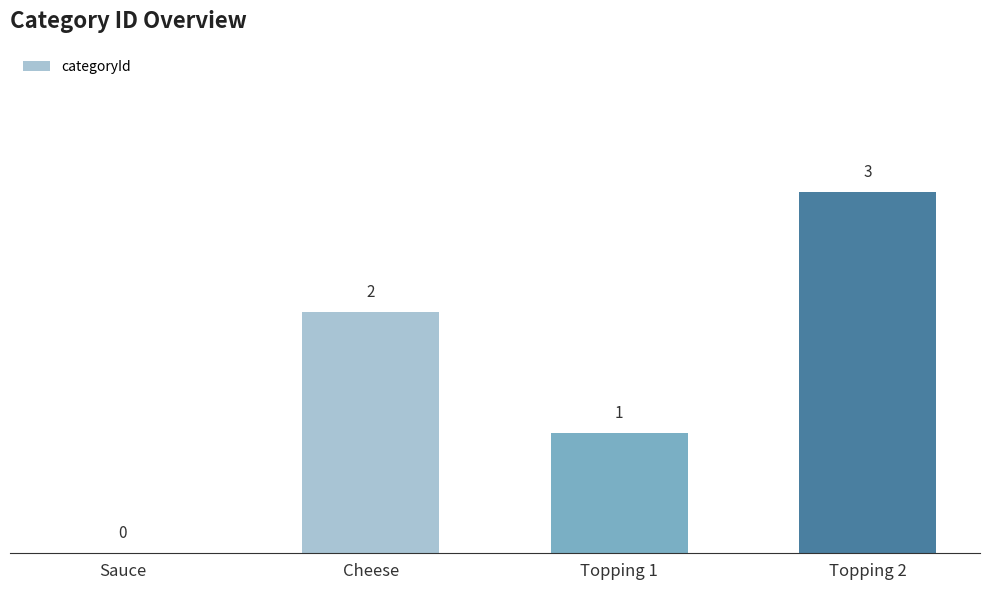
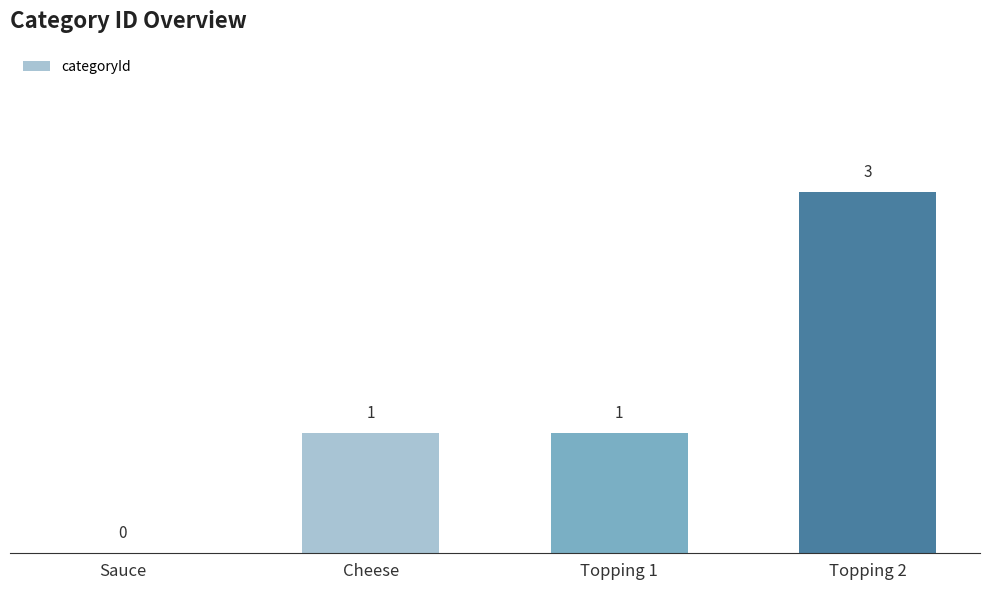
  {
    "Sauce": 0,
-   "Cheese": 2,
+   "Cheese": 1,
    "Topping 1": 1,
    "Topping 2": 3
  }
